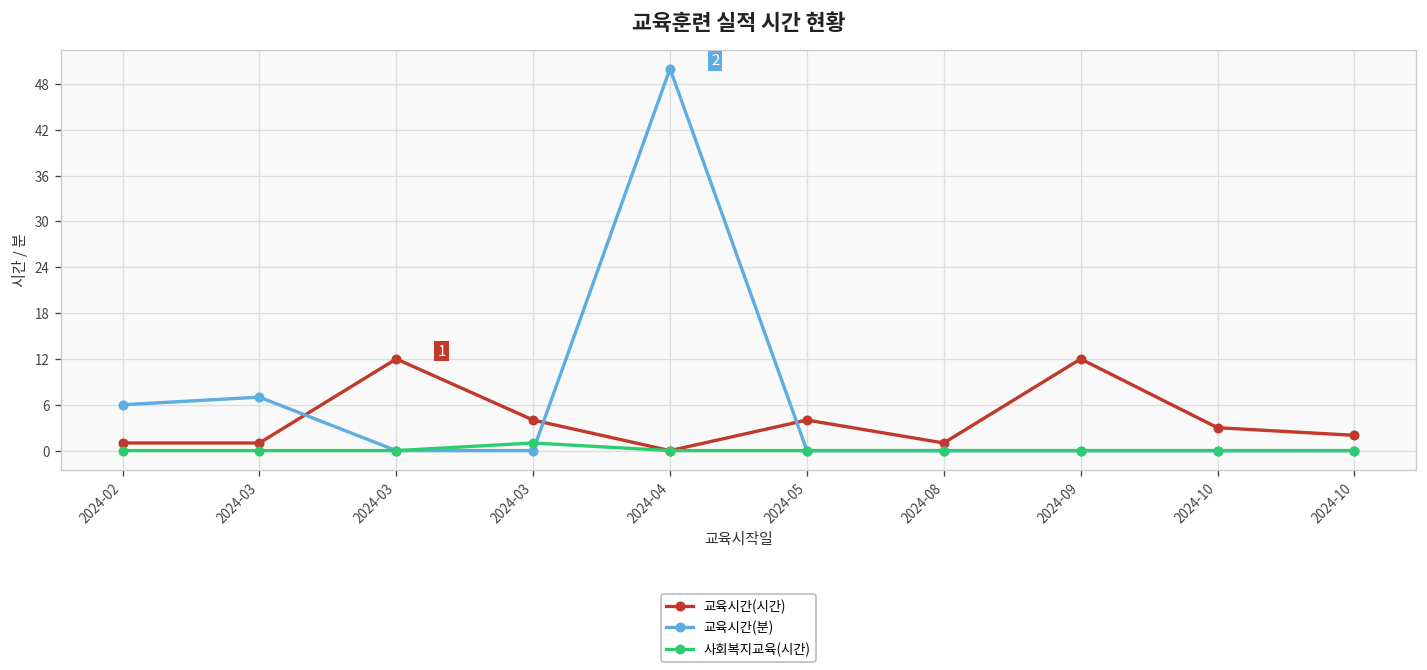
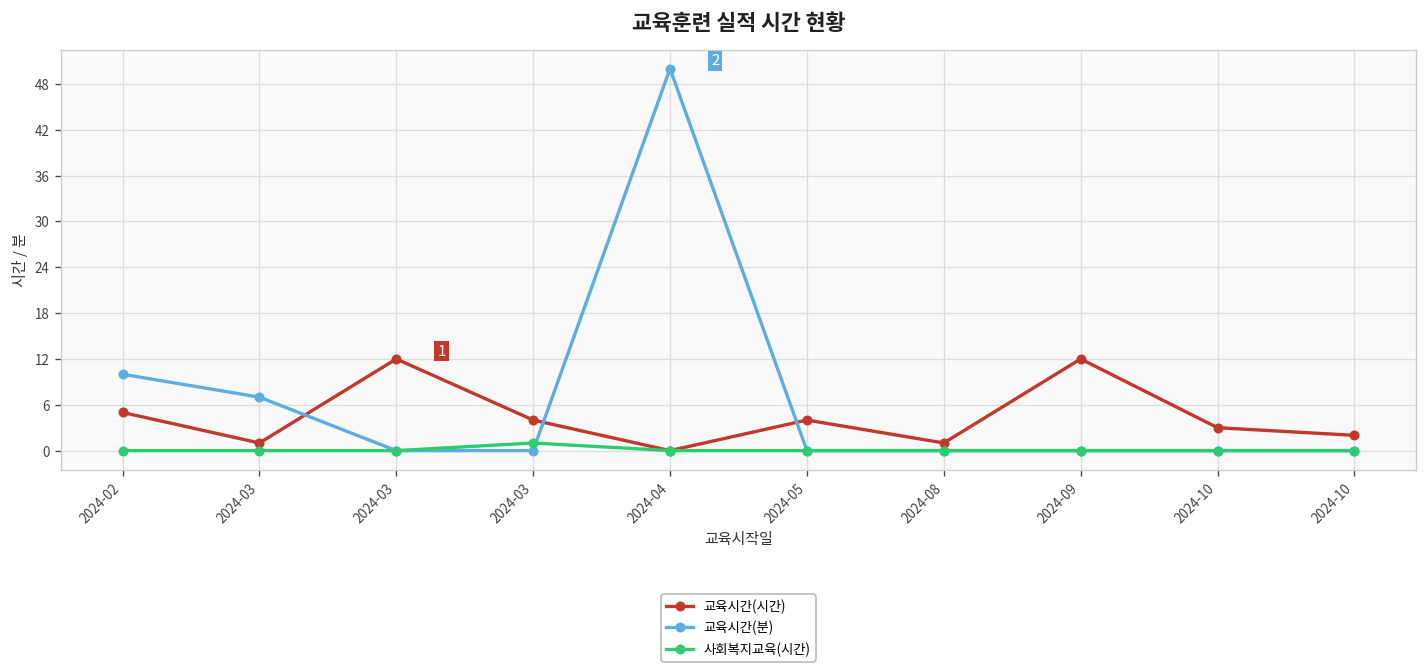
  {
    "교육시간(시간)": {
-     "2024-02": 1,
+     "2024-02": 5,
      "2024-05": 4,
      "2024-08": 1,
      "2024-09": 12
    },
    "교육시간(분)": {
-     "2024-02": 6,
+     "2024-02": 10,
      "2024-04": 50
    },
    "사회복지교육(시간)": {
      "2024-02": 0
    }
  }
